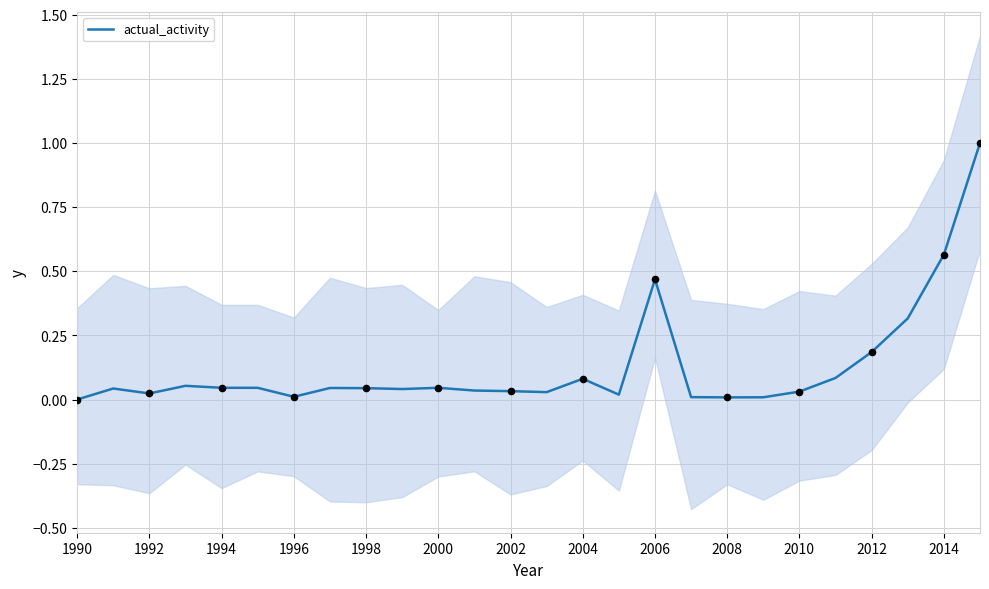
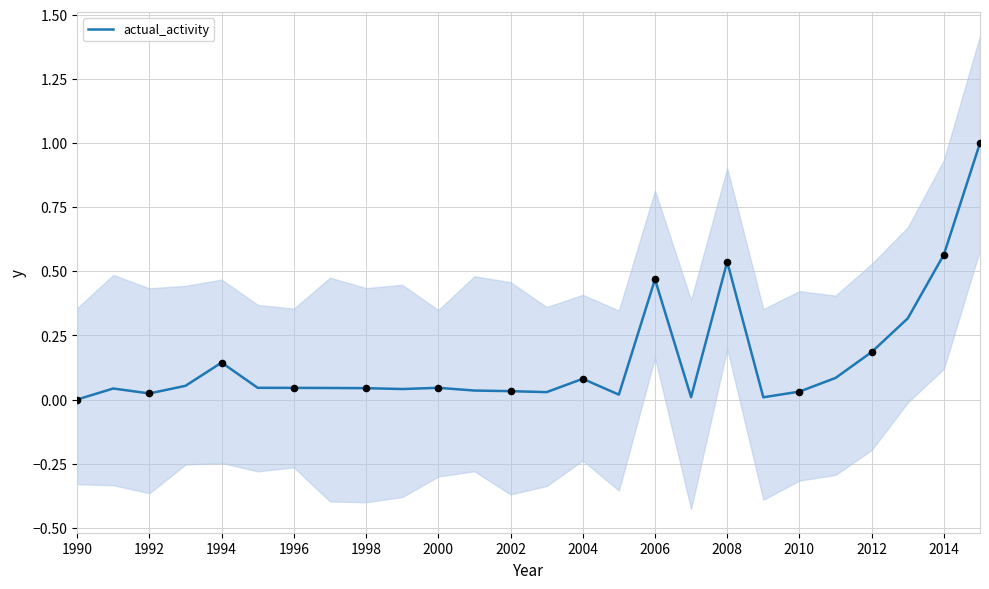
  {
    "actual_activity": {
-     "1994": 0.05,
-     "1996": 0.01,
-     "2008": 0.01
+     "1994": 0.14,
+     "1996": 0.05,
+     "2008": 0.54
    }
  }
